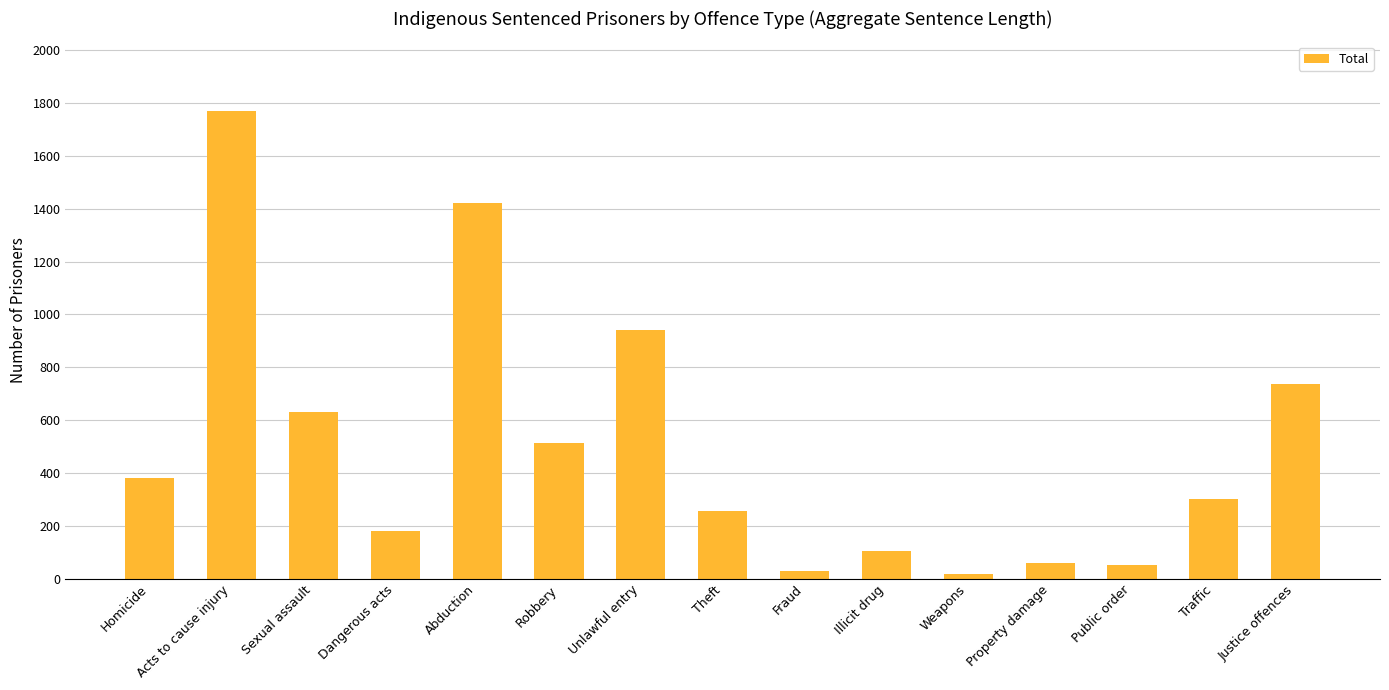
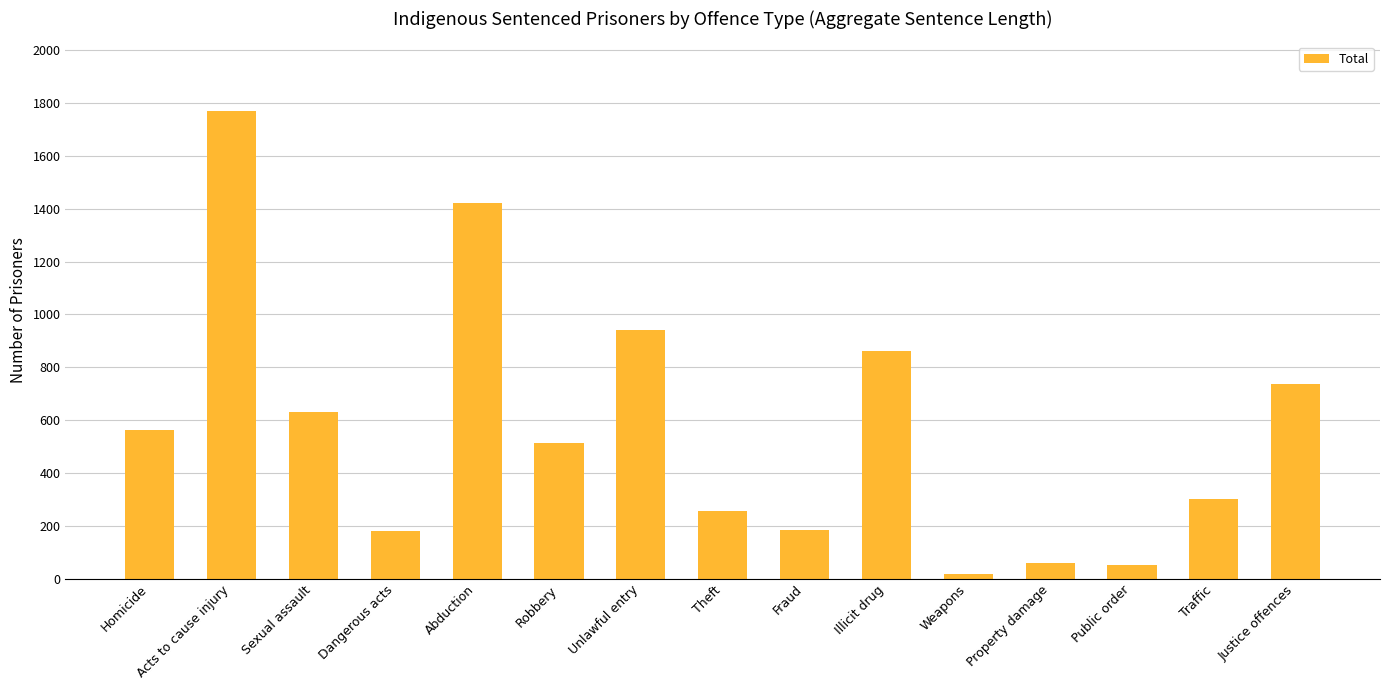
  {
-   "Homicide": 380,
+   "Homicide": 560,
    "Acts to cause injury": 1770,
    "Sexual assault": 630,
    "Dangerous acts": 180,
    "Abduction": 1420,
    "Robbery": 520,
    "Unlawful entry": 940,
    "Theft": 260,
-   "Fraud": 30,
-   "Illicit drug": 110,
+   "Fraud": 190,
+   "Illicit drug": 860,
    "Weapons": 20,
    "Property damage": 60,
    "Public order": 50,
    "Traffic": 300,
    "Justice offences": 740
  }
